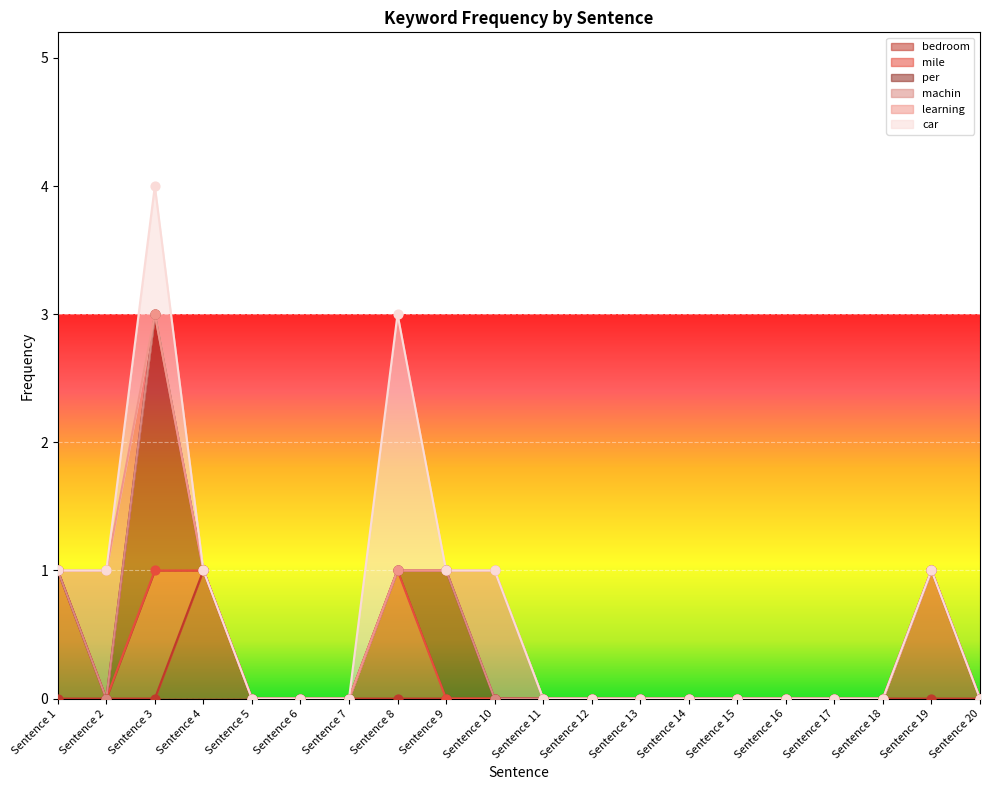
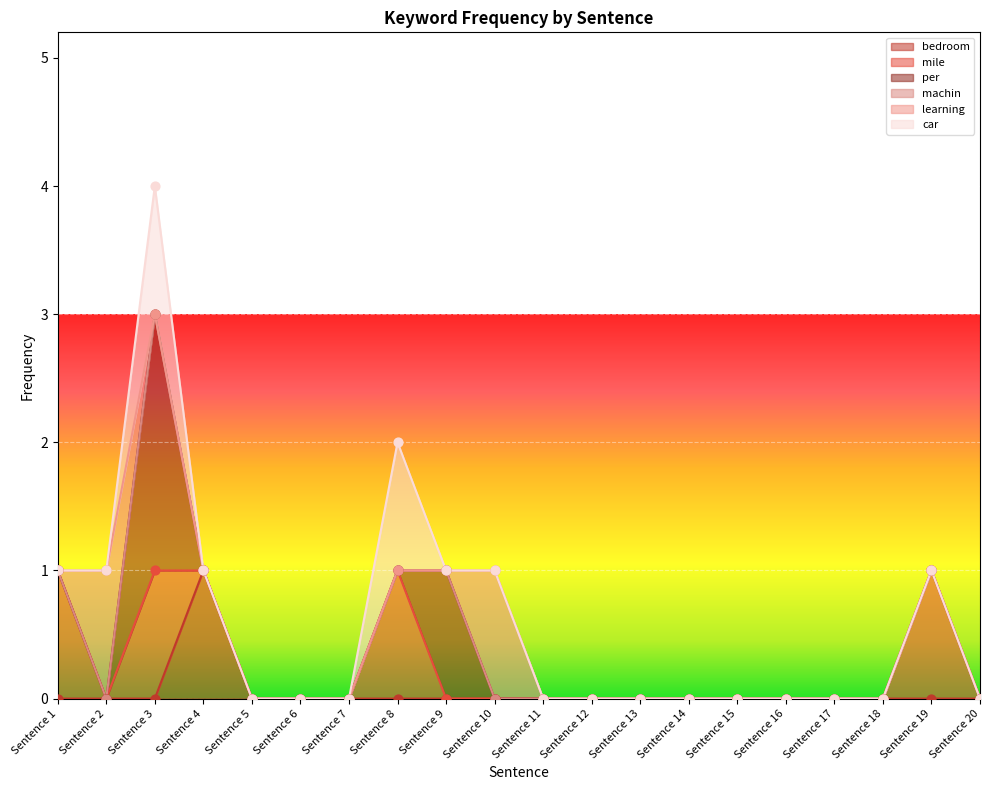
  {
    "car": {
      "Sentence 3": 1,
-     "Sentence 8": 2
+     "Sentence 8": 1
    }
  }
